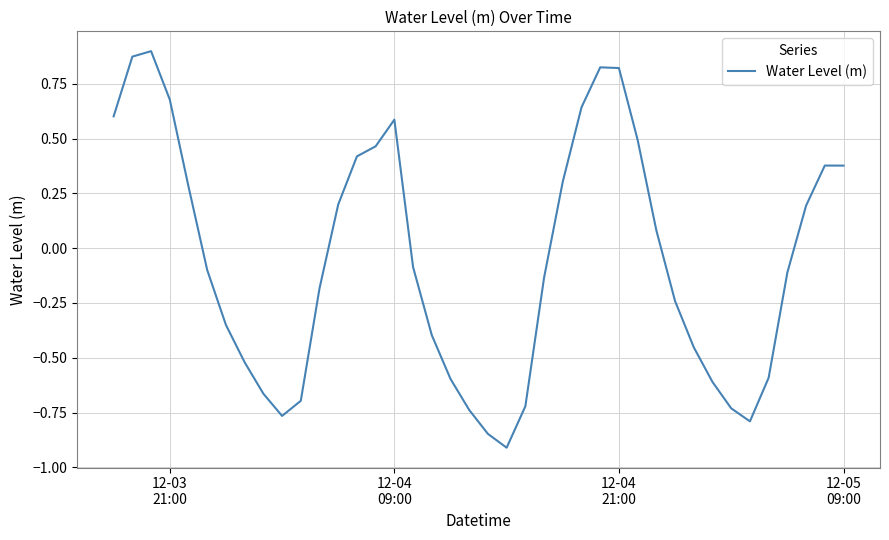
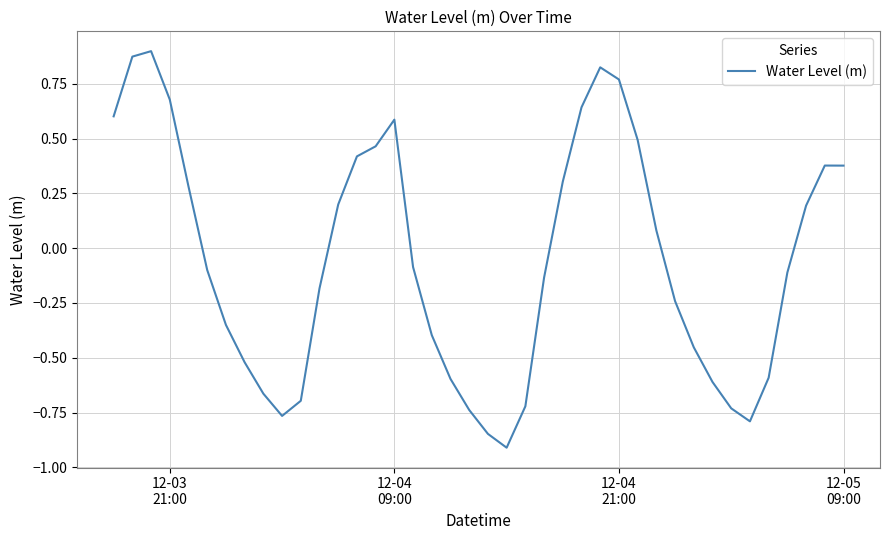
  {
    "12-03 21:00": 0.68,
    "12-04 09:00": 0.59,
-   "12-04 21:00": 0.82,
+   "12-04 21:00": 0.77,
    "12-05 09:00": 0.38
  }
